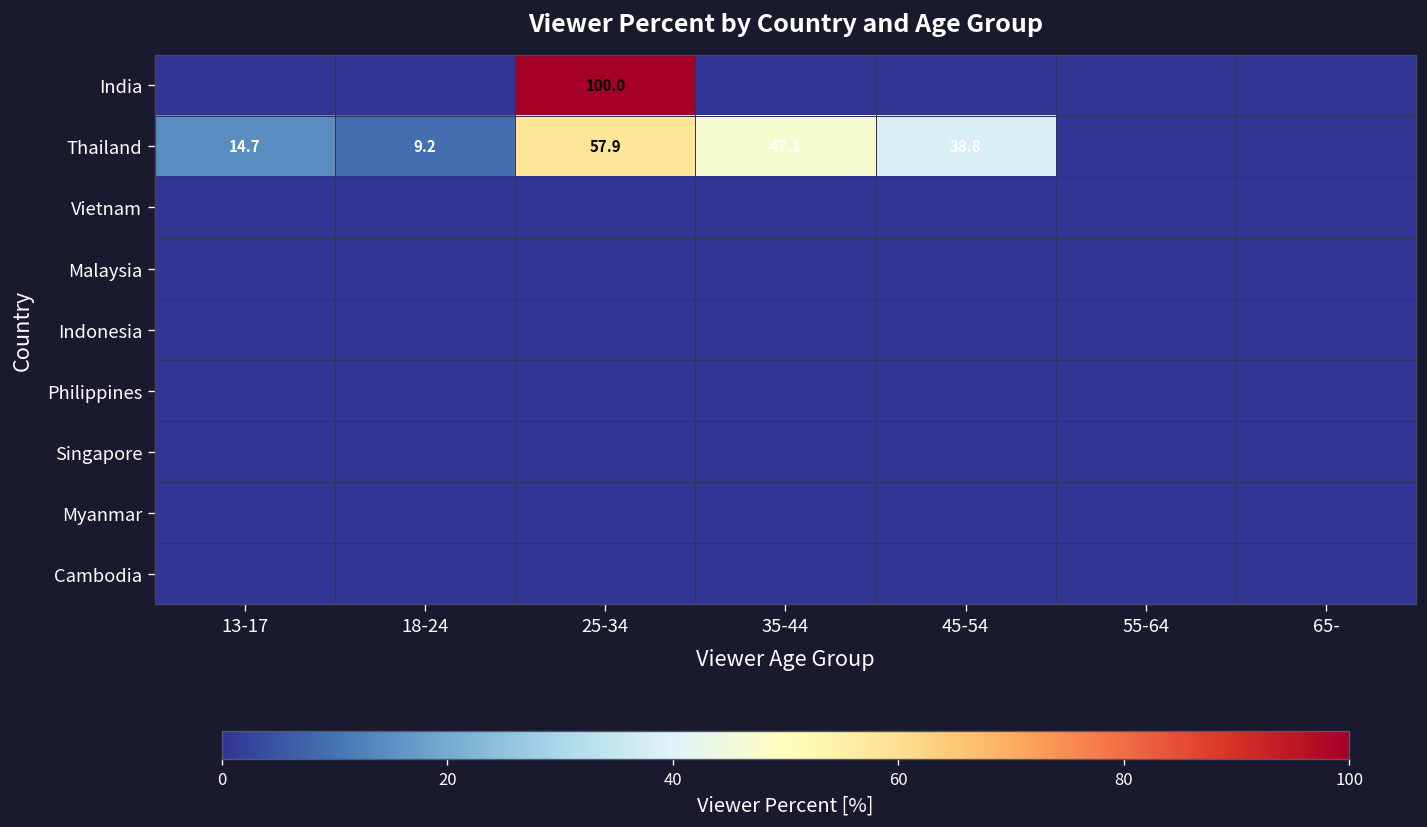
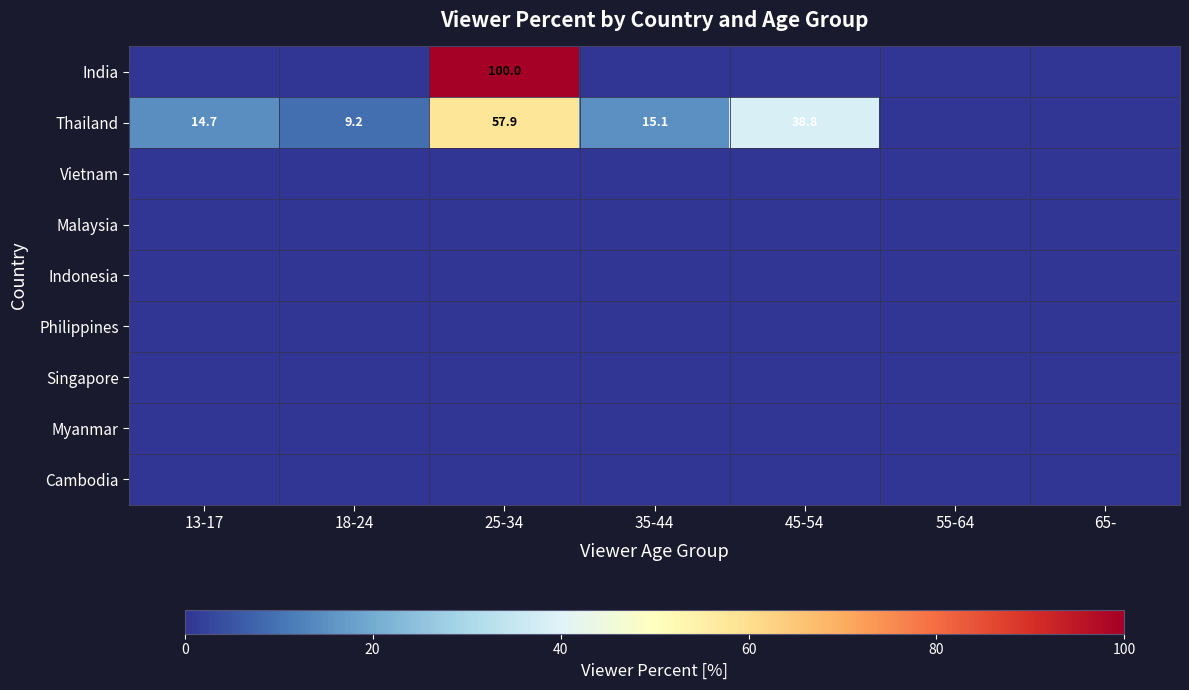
  {
    "India": {
      "25-34": 100.0
    },
    "Thailand": {
      "13-17": 14.7,
      "18-24": 9.2,
      "25-34": 57.9,
-     "35-44": 47.1
+     "35-44": 15.1
    }
  }
